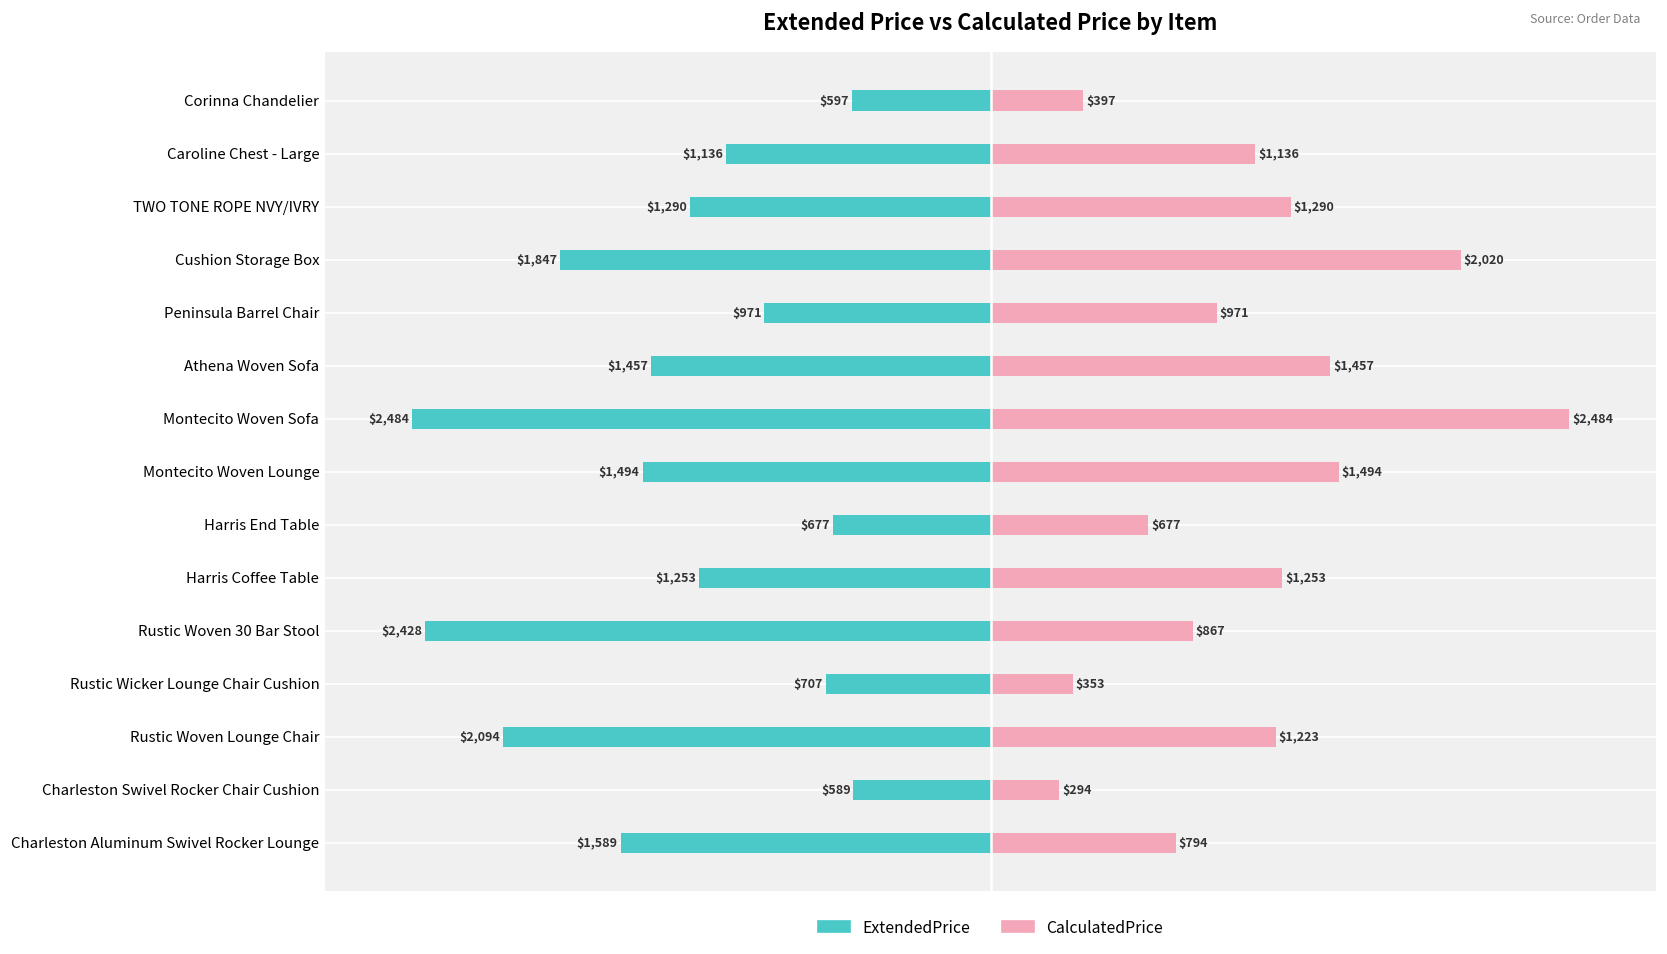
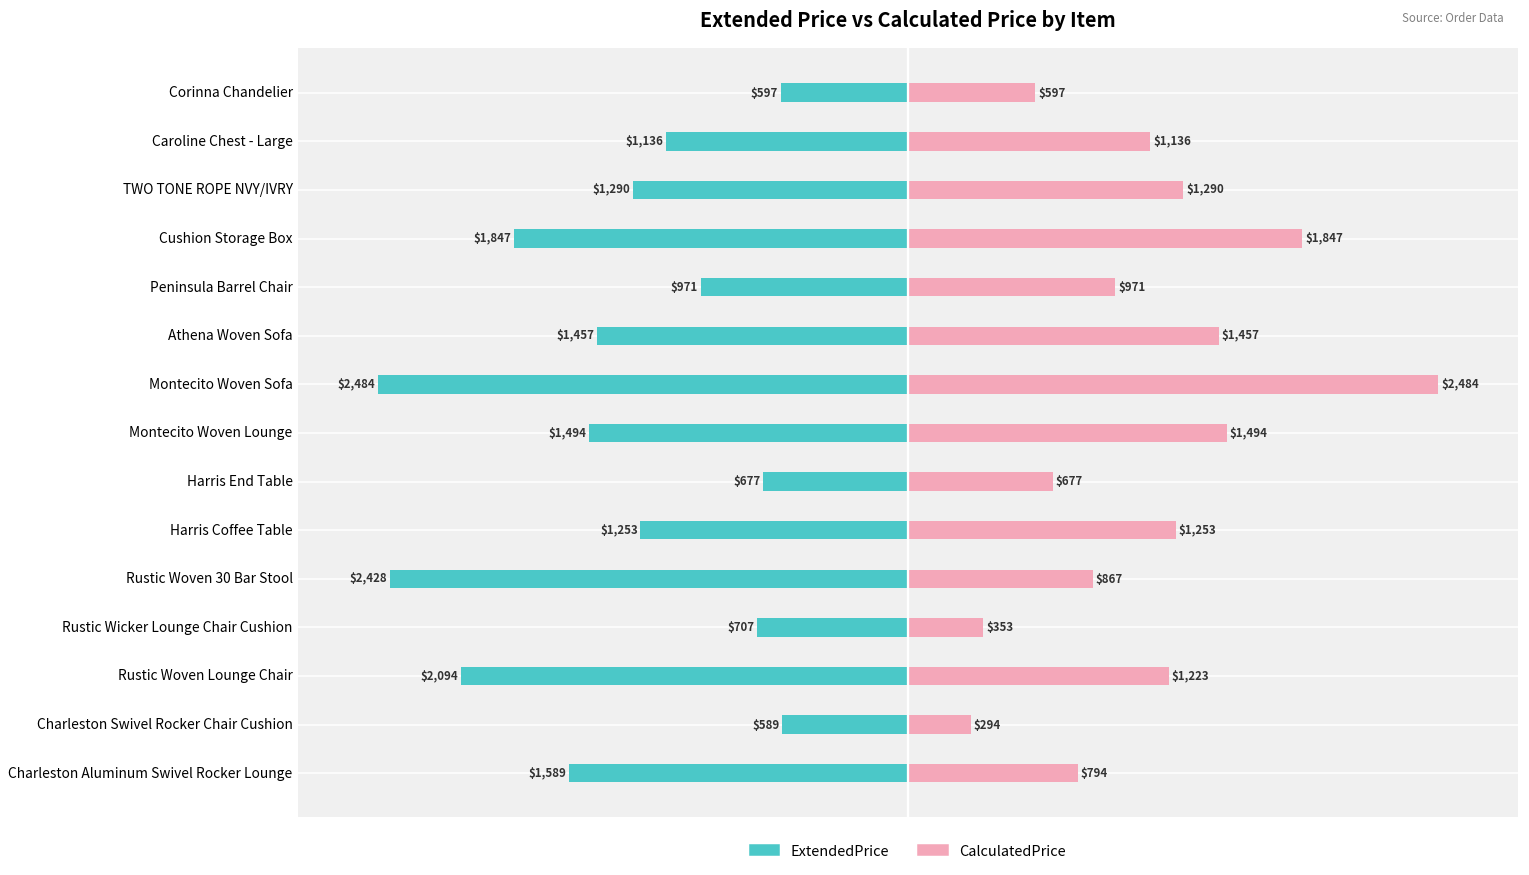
  {
    "CalculatedPrice": {
-     "Corinna Chandelier": "$397",
-     "Cushion Storage Box": "$2,020"
+     "Corinna Chandelier": "$597",
+     "Cushion Storage Box": "$1,847"
    }
  }
